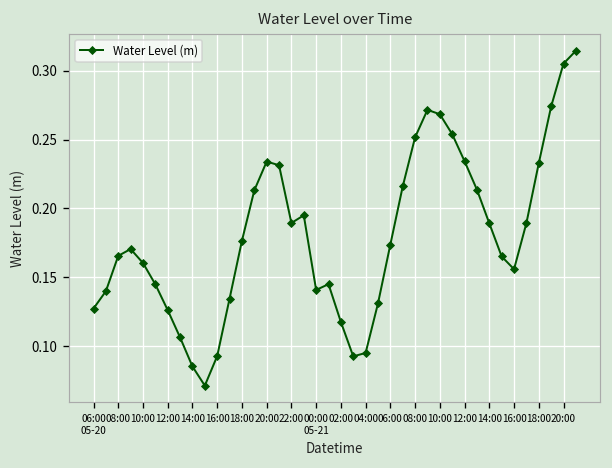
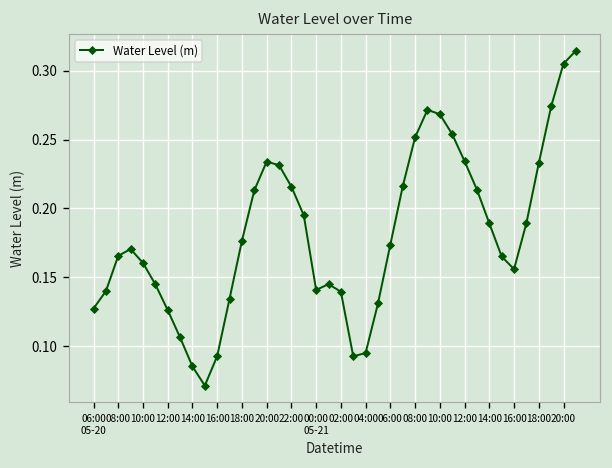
  {
    "06:00 05-20": 0.127,
-   "22:00": 0.189,
+   "22:00": 0.216,
    "00:00 05-21": 0.141,
-   "02:00": 0.118,
+   "02:00": 0.140,
    "04:00": 0.095,
    "06:00": 0.174
  }
